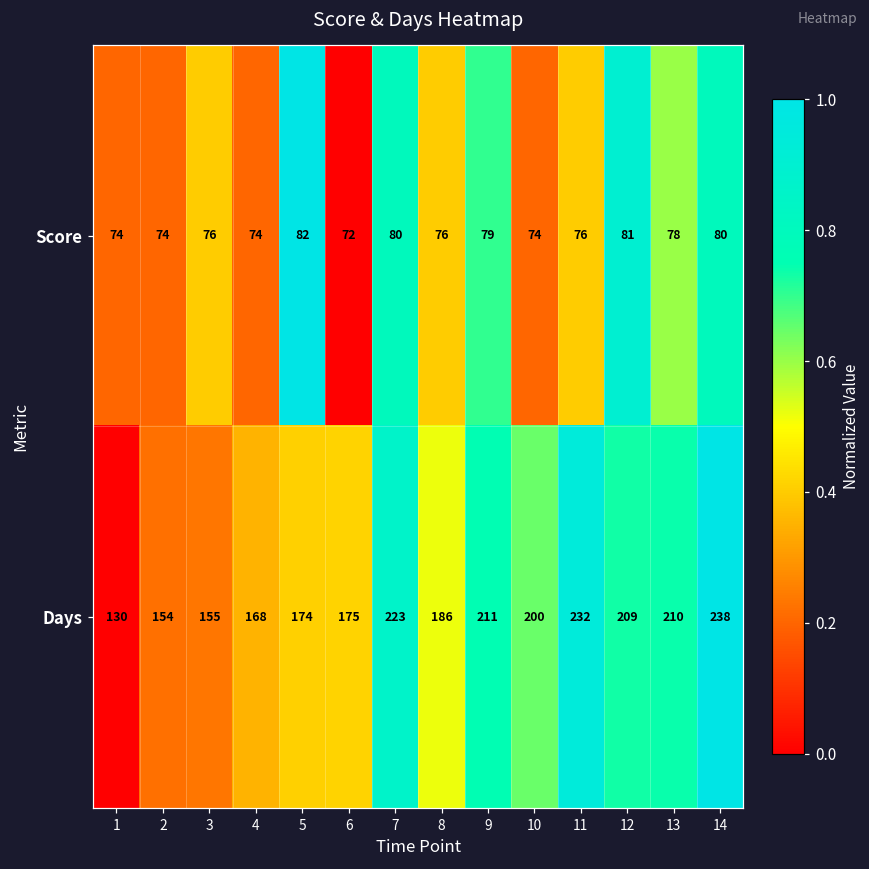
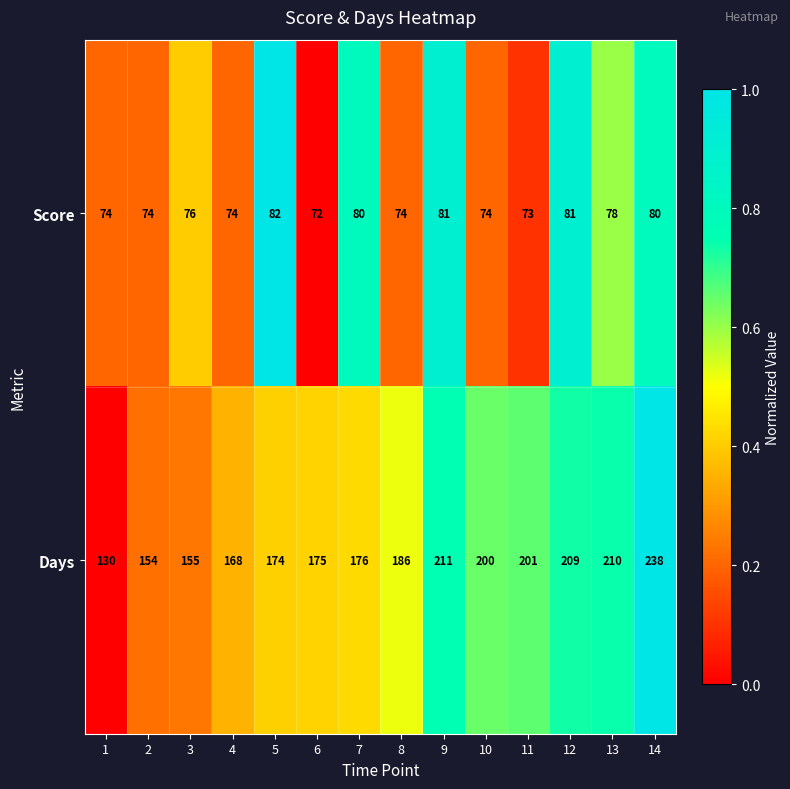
  {
    "Score": {
      "1": 74,
      "2": 74,
      "3": 76,
      "4": 74,
      "5": 82,
      "6": 72,
      "7": 80,
-     "8": 76,
-     "9": 79,
+     "8": 74,
+     "9": 81,
      "10": 74,
-     "11": 76,
+     "11": 73,
      "12": 81,
      "13": 78,
      "14": 80
    },
    "Days": {
      "1": 130,
      "2": 154,
      "3": 155,
      "4": 168,
      "5": 174,
      "6": 175,
-     "7": 223,
+     "7": 176,
      "8": 186,
      "9": 211,
      "10": 200,
-     "11": 232,
+     "11": 201,
      "12": 209,
      "13": 210,
      "14": 238
    }
  }
